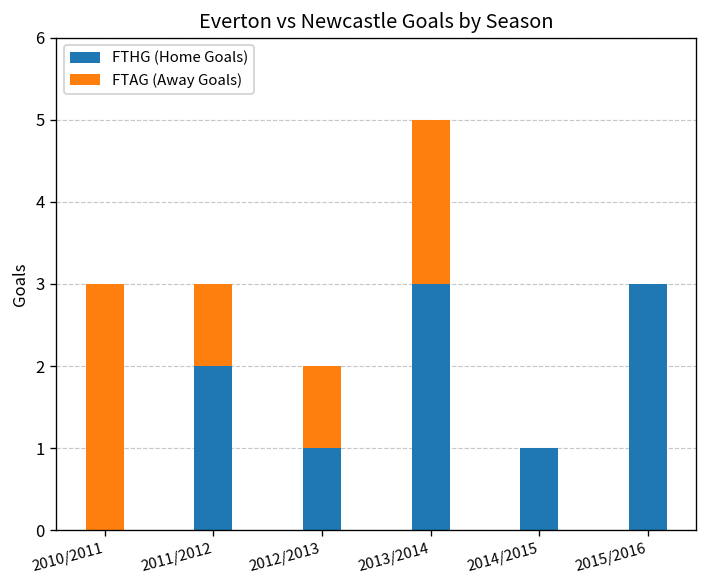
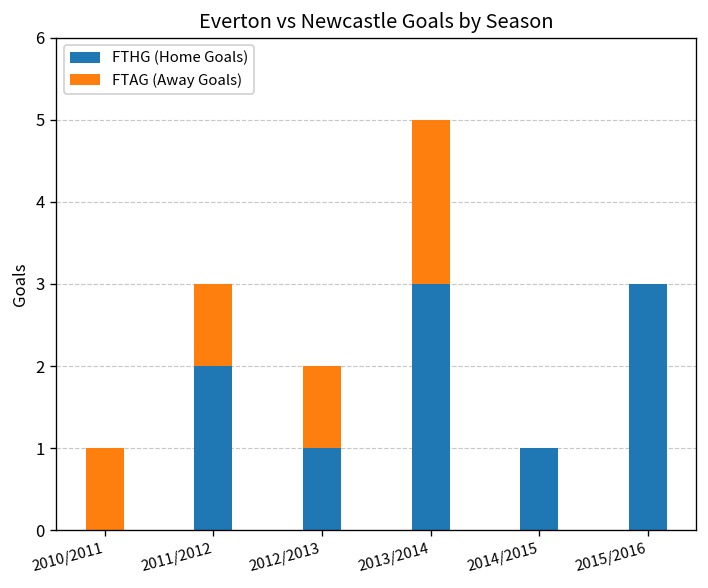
  {
    "FTHG (Home Goals)": {
      "2010/2011": 0,
      "2011/2012": 2,
      "2012/2013": 1,
      "2013/2014": 3,
      "2014/2015": 1,
      "2015/2016": 3
    },
    "FTAG (Away Goals)": {
-     "2010/2011": 3,
+     "2010/2011": 1,
      "2011/2012": 1,
      "2012/2013": 1,
      "2013/2014": 2,
      "2014/2015": 0,
      "2015/2016": 0
    }
  }
